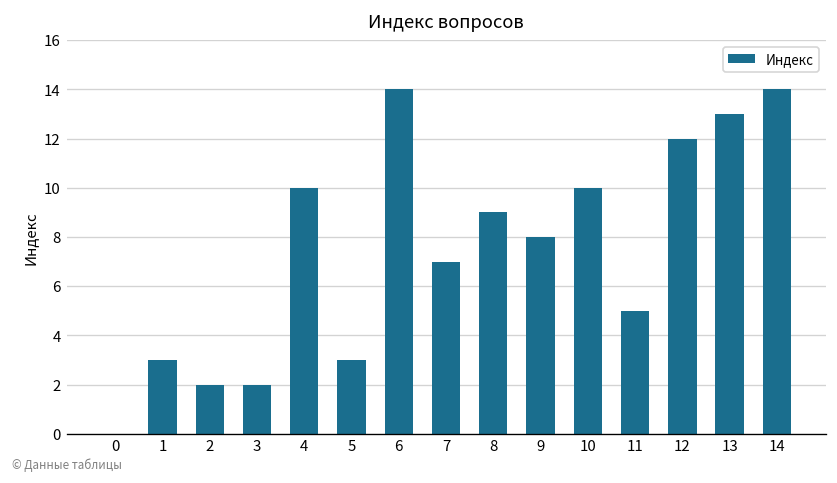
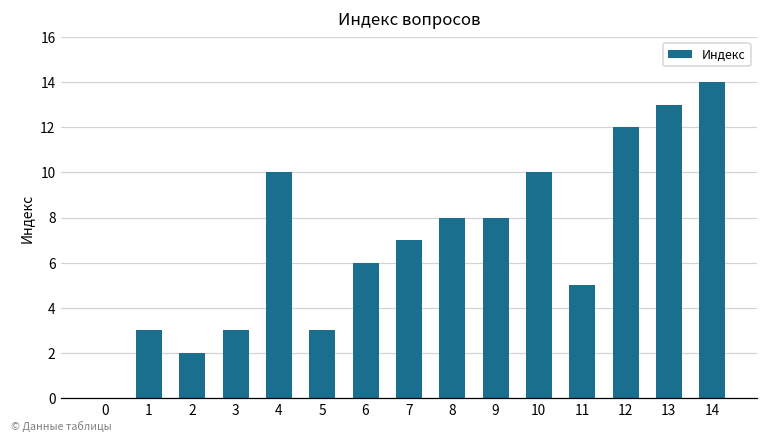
  {
    "0": 0,
    "1": 3,
    "2": 2,
-   "3": 2,
+   "3": 3,
    "4": 10,
    "5": 3,
-   "6": 14,
+   "6": 6,
    "7": 7,
-   "8": 9,
+   "8": 8,
    "9": 8,
    "10": 10,
    "11": 5,
    "12": 12,
    "13": 13,
    "14": 14
  }
